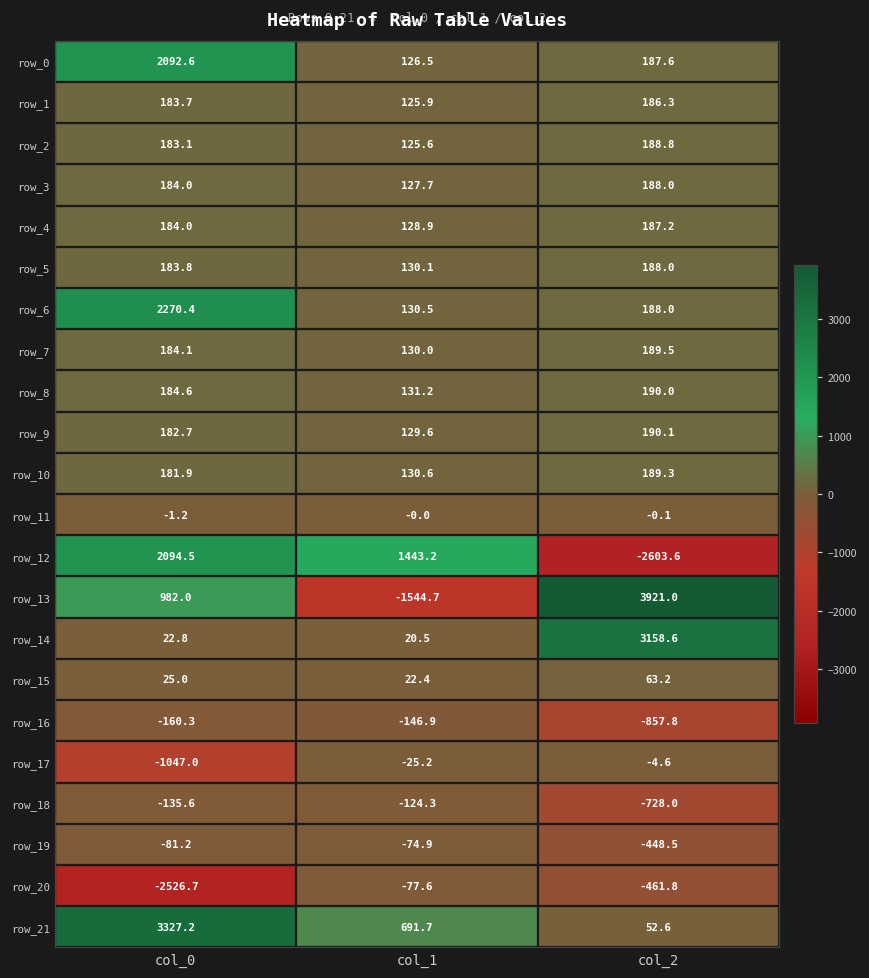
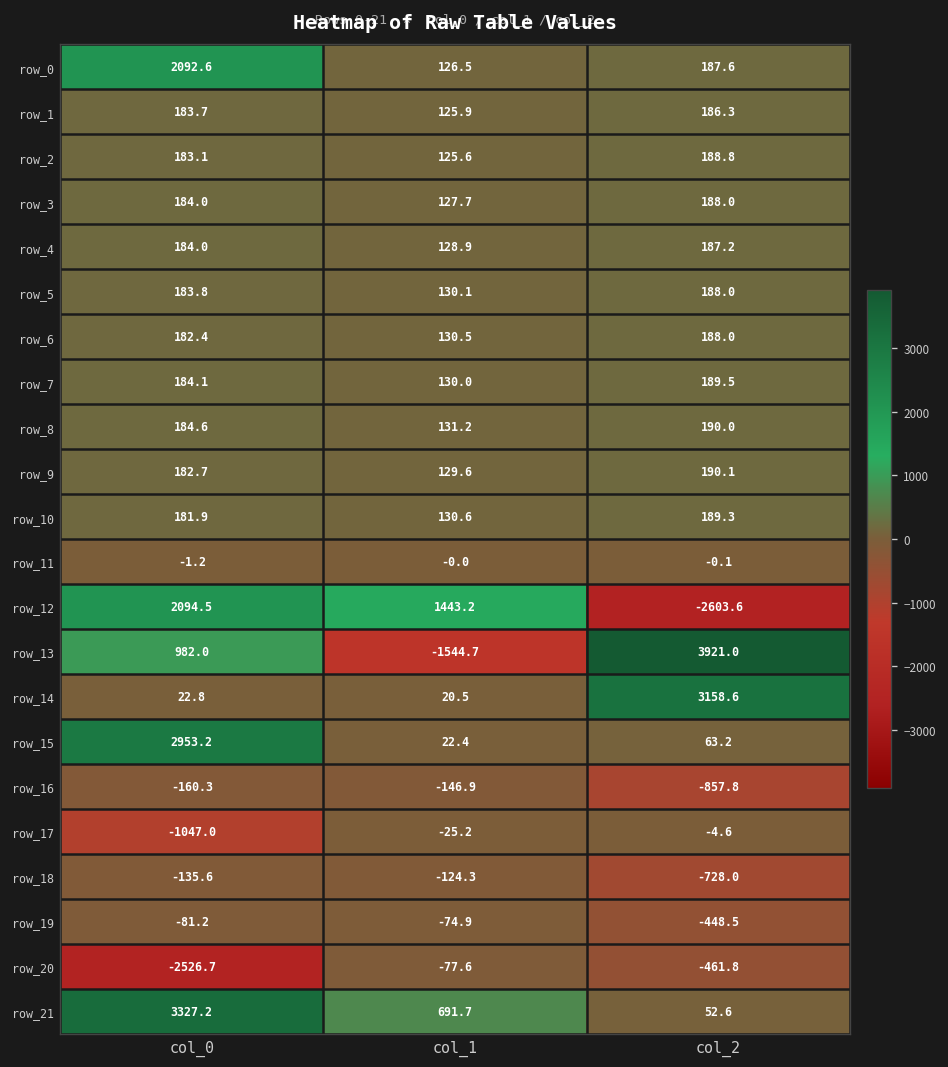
  {
    "row_0": {
      "col_0": 2092.6,
      "col_1": 126.5,
      "col_2": 187.6
    },
    "row_1": {
      "col_0": 183.7,
      "col_1": 125.9,
      "col_2": 186.3
    },
    "row_2": {
      "col_0": 183.1,
      "col_1": 125.6,
      "col_2": 188.8
    },
    "row_3": {
      "col_0": 184.0,
      "col_1": 127.7,
      "col_2": 188.0
    },
    "row_4": {
      "col_0": 184.0,
      "col_1": 128.9,
      "col_2": 187.2
    },
    "row_5": {
      "col_0": 183.8,
      "col_1": 130.1,
      "col_2": 188.0
    },
    "row_6": {
-     "col_0": 2270.4,
+     "col_0": 182.4,
      "col_1": 130.5,
      "col_2": 188.0
    },
    "row_7": {
      "col_0": 184.1,
      "col_1": 130.0,
      "col_2": 189.5
    },
    "row_8": {
      "col_0": 184.6,
      "col_1": 131.2,
      "col_2": 190.0
    },
    "row_9": {
      "col_0": 182.7,
      "col_1": 129.6,
      "col_2": 190.1
    },
    "row_10": {
      "col_0": 181.9,
      "col_1": 130.6,
      "col_2": 189.3
    },
    "row_11": {
      "col_0": -1.2,
      "col_1": -0.0,
      "col_2": -0.1
    },
    "row_12": {
      "col_0": 2094.5,
      "col_1": 1443.2,
      "col_2": -2603.6
    },
    "row_13": {
      "col_0": 982.0,
      "col_1": -1544.7,
      "col_2": 3921.0
    },
    "row_14": {
      "col_0": 22.8,
      "col_1": 20.5,
      "col_2": 3158.6
    },
    "row_15": {
-     "col_0": 25.0,
+     "col_0": 2953.2,
      "col_1": 22.4,
      "col_2": 63.2
    },
    "row_16": {
      "col_0": -160.3,
      "col_1": -146.9,
      "col_2": -857.8
    },
    "row_17": {
      "col_0": -1047.0,
      "col_1": -25.2,
      "col_2": -4.6
    },
    "row_18": {
      "col_0": -135.6,
      "col_1": -124.3,
      "col_2": -728.0
    },
    "row_19": {
      "col_0": -81.2,
      "col_1": -74.9,
      "col_2": -448.5
    },
    "row_20": {
      "col_0": -2526.7,
      "col_1": -77.6,
      "col_2": -461.8
    },
    "row_21": {
      "col_0": 3327.2,
      "col_1": 691.7,
      "col_2": 52.6
    }
  }
